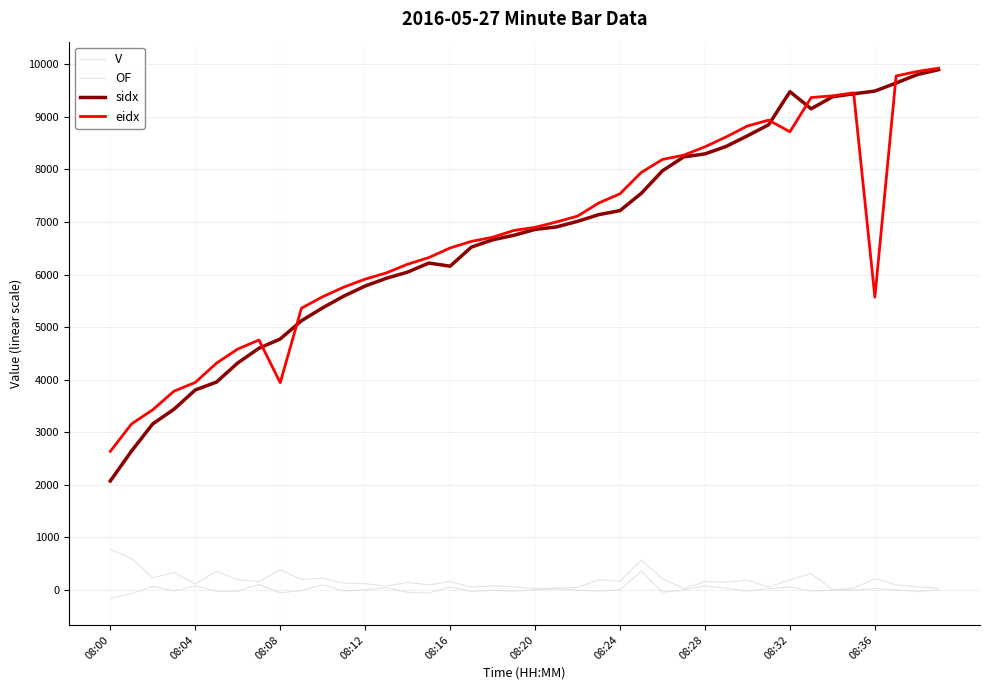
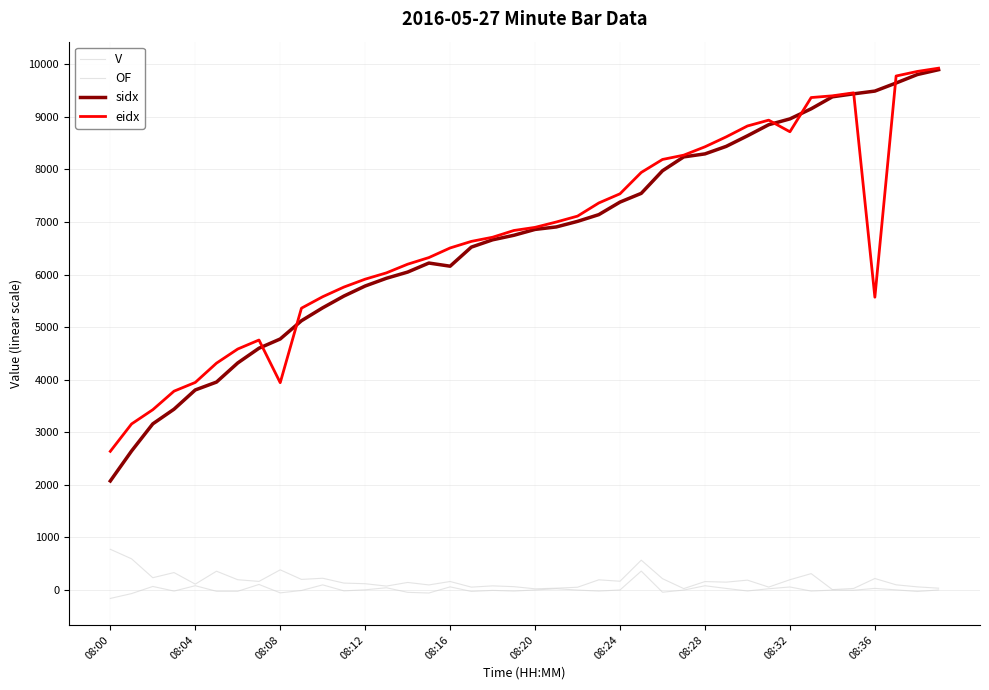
  {
    "sidx": {
      "08:00": 2100,
      "08:04": 3800,
      "08:08": 4800,
      "08:12": 5800,
      "08:16": 6200,
-     "08:24": 7200,
+     "08:24": 7400,
      "08:28": 8300,
-     "08:32": 9500,
+     "08:32": 9000,
      "08:36": 9500
    },
    "eidx": {
      "08:00": 2600,
      "08:04": 3900,
      "08:08": 3900,
      "08:12": 5900,
      "08:16": 6500,
      "08:24": 7500,
      "08:28": 8400,
      "08:32": 8700,
      "08:36": 5600
    }
  }
